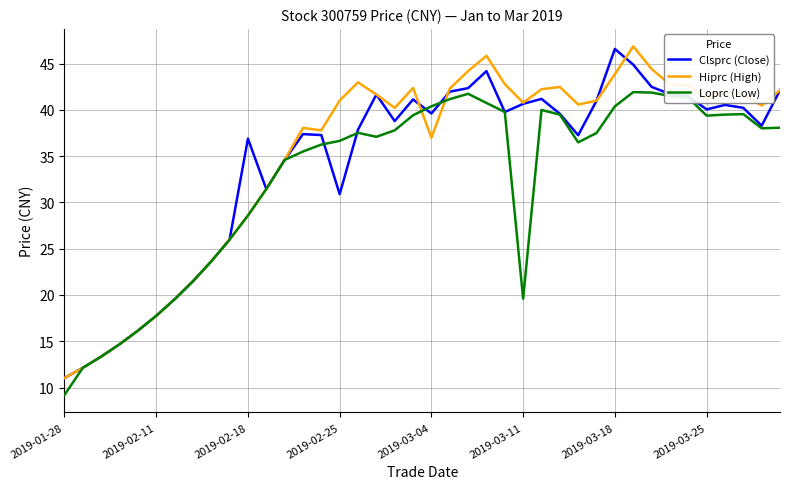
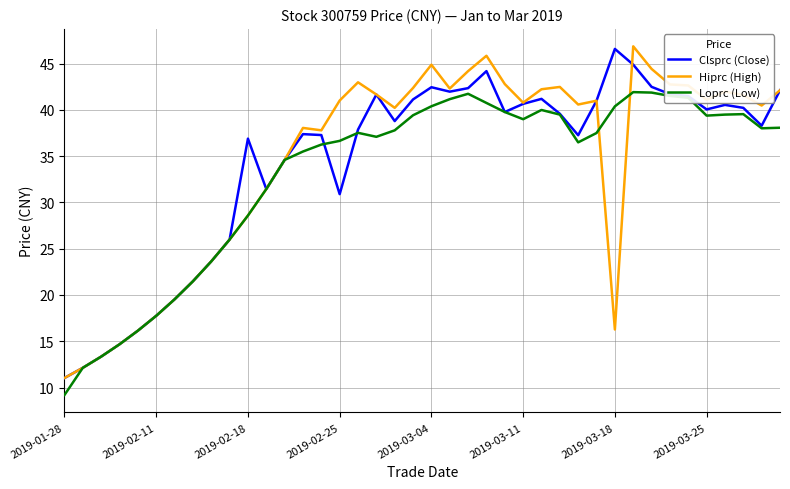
  {
    "Clsprc (Close)": {
      "2019-02-18": 37,
      "2019-02-25": 31,
-     "2019-03-04": 40,
+     "2019-03-04": 42,
      "2019-03-18": 47,
      "2019-03-25": 40
    },
    "Hiprc (High)": {
      "2019-02-25": 41,
-     "2019-03-04": 37,
-     "2019-03-18": 44
+     "2019-03-04": 45,
+     "2019-03-18": 16
    },
    "Loprc (Low)": {
      "2019-01-28": 9,
      "2019-02-25": 37,
      "2019-03-04": 40,
-     "2019-03-11": 20,
+     "2019-03-11": 39,
      "2019-03-18": 40,
      "2019-03-25": 39
    }
  }
